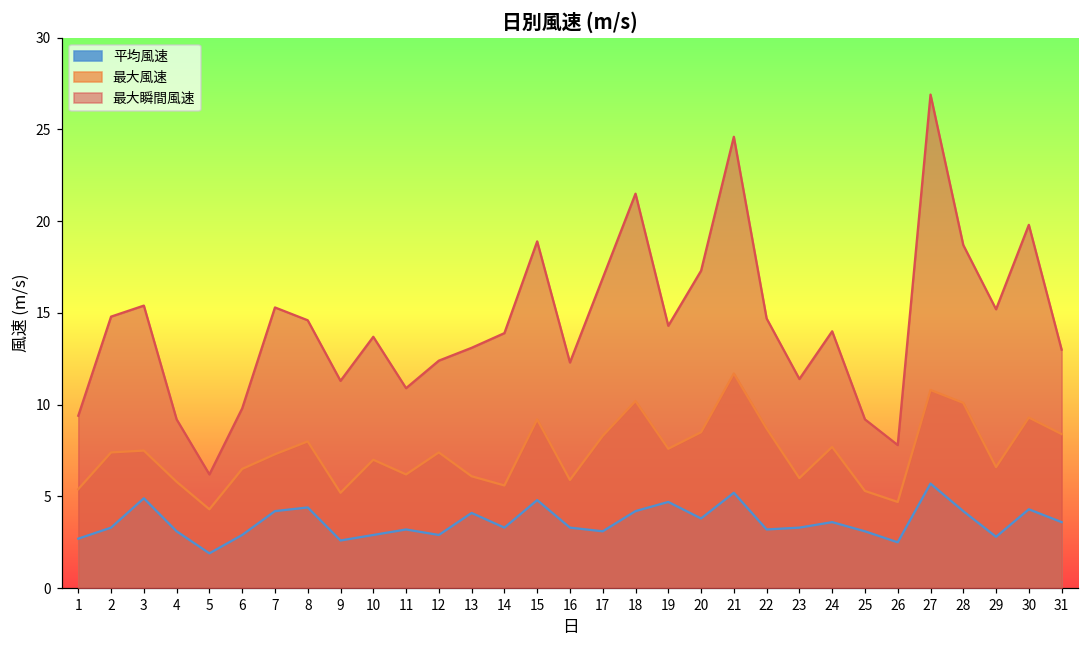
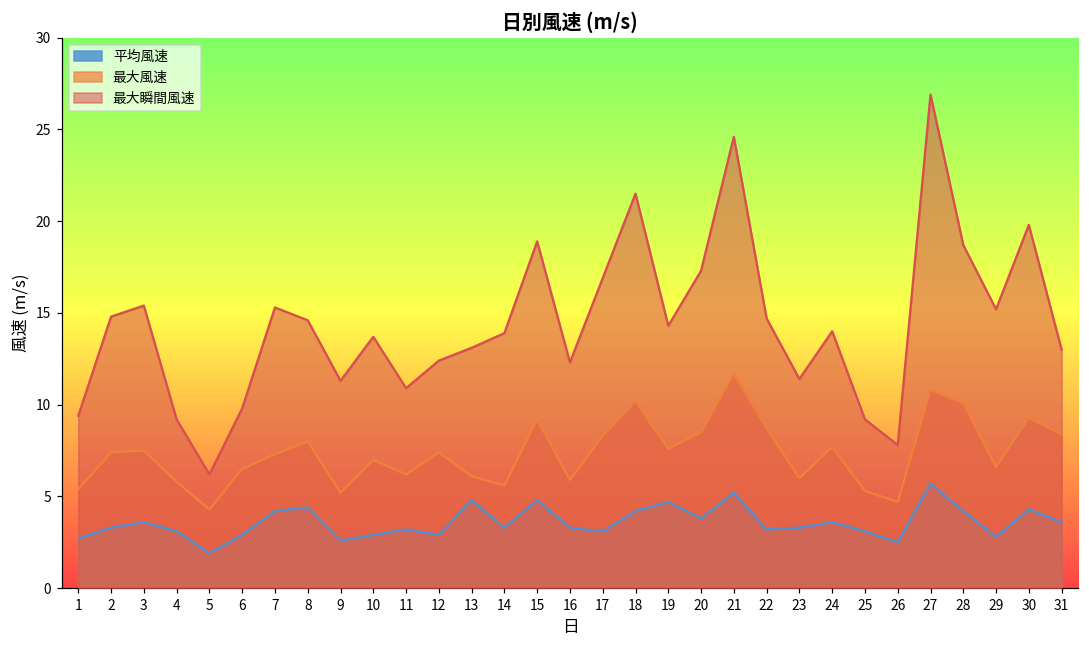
  {
    "平均風速": {
      "1": 2.7,
      "2": 3.3,
-     "3": 4.9,
+     "3": 3.6,
      "4": 3.1,
      "5": 1.9,
      "6": 2.9,
      "7": 4.2,
      "8": 4.4,
      "9": 2.6,
      "10": 2.9,
      "11": 3.2,
      "12": 2.9,
-     "13": 4.1,
+     "13": 4.8,
      "14": 3.3,
      "15": 4.8,
      "16": 3.3,
      "17": 3.1,
      "18": 4.2,
      "19": 4.7,
      "20": 3.8,
      "21": 5.2,
      "22": 3.2,
      "23": 3.3,
      "24": 3.6,
      "25": 3.1,
      "26": 2.5,
      "27": 5.7,
      "28": 4.2,
      "29": 2.8,
      "30": 4.3,
      "31": 3.6
    }
  }
